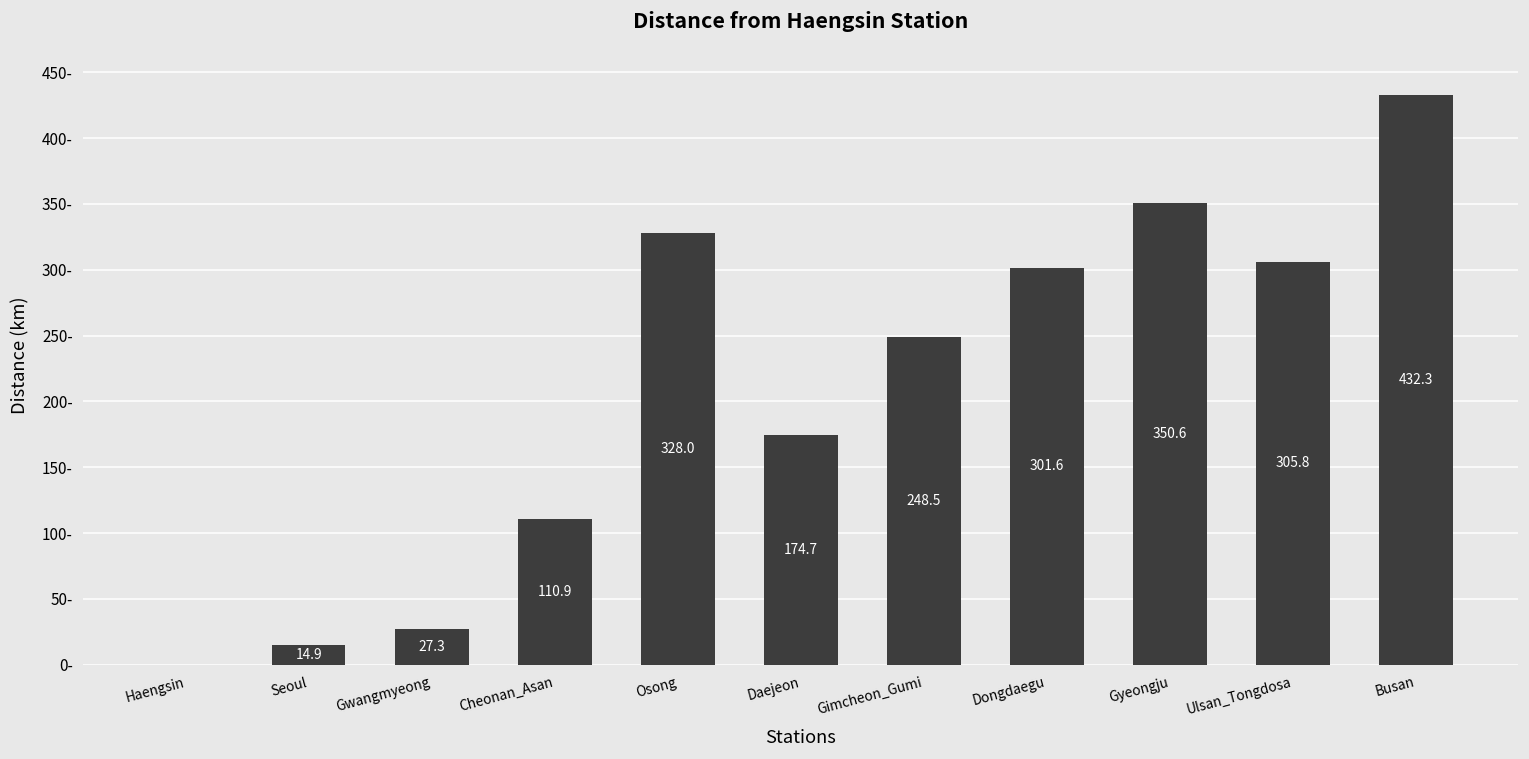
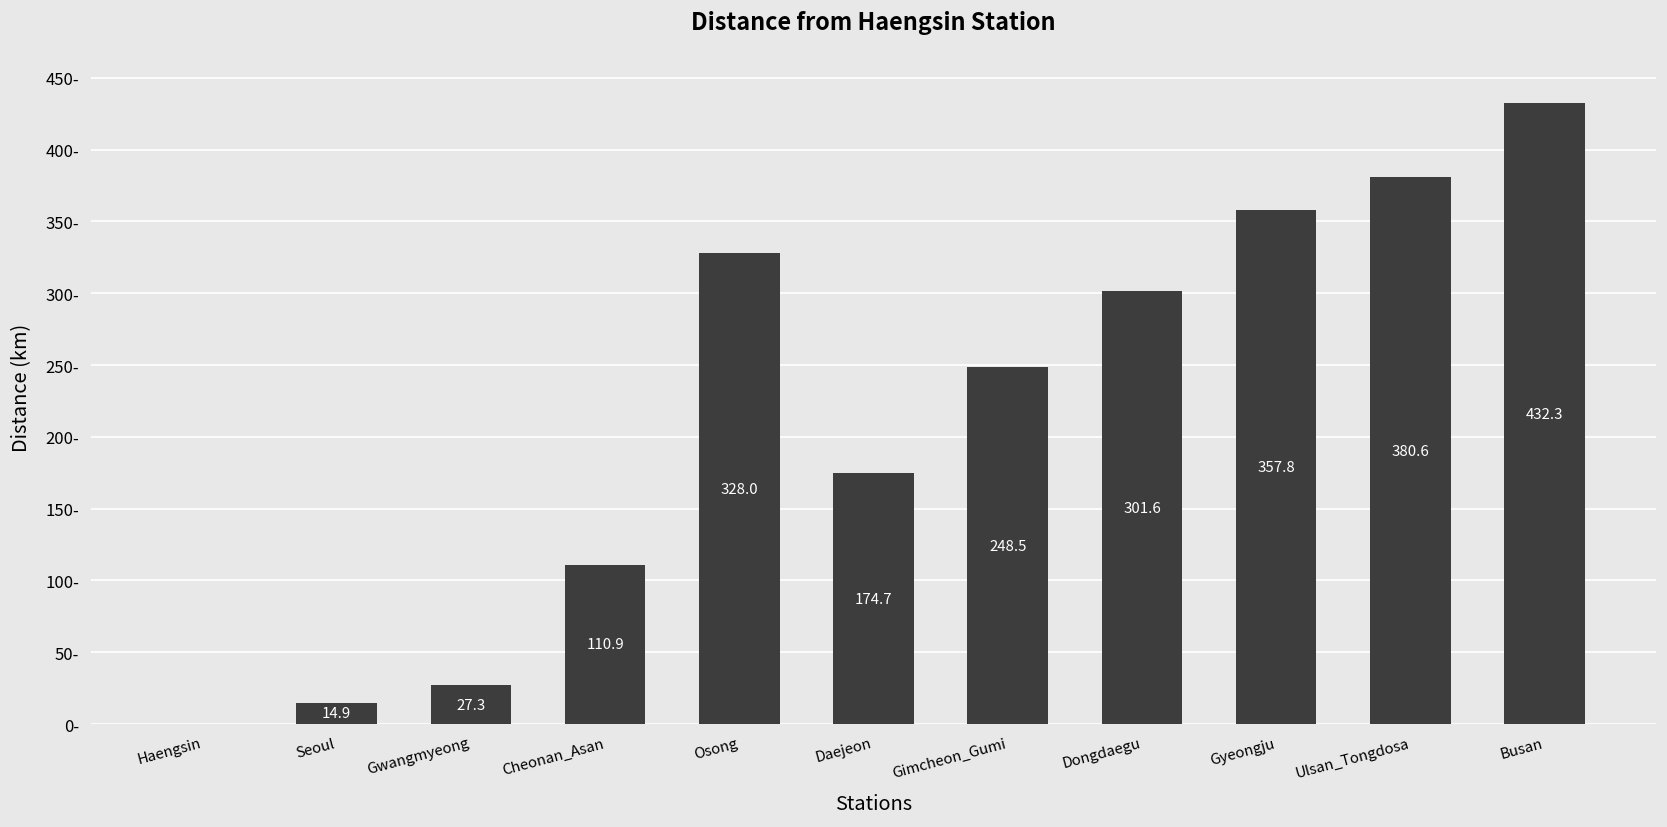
  {
    "Seoul": 14.9,
    "Gwangmyeong": 27.3,
    "Cheonan_Asan": 110.9,
    "Osong": 328.0,
    "Daejeon": 174.7,
    "Gimcheon_Gumi": 248.5,
    "Dongdaegu": 301.6,
-   "Gyeongju": 350.6,
-   "Ulsan_Tongdosa": 305.8,
+   "Gyeongju": 357.8,
+   "Ulsan_Tongdosa": 380.6,
    "Busan": 432.3
  }
